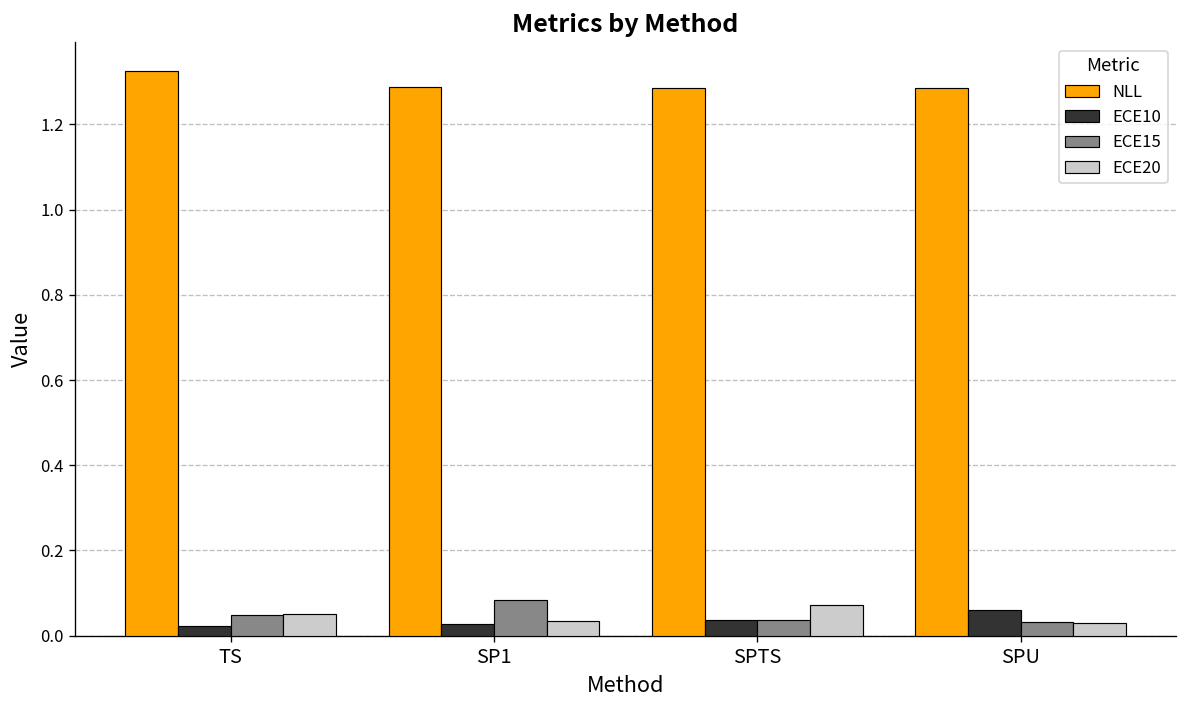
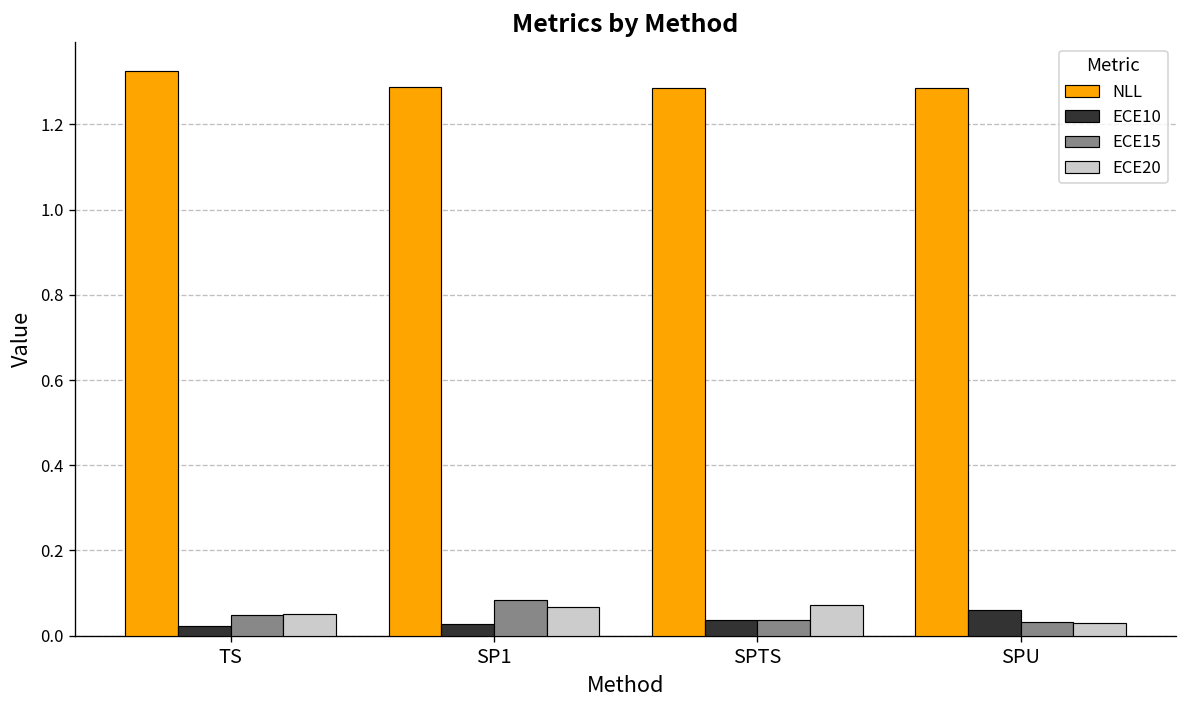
  {
    "NLL": {
      "TS": 1.33,
      "SP1": 1.29,
      "SPTS": 1.29,
      "SPU": 1.28
    },
    "ECE10": {
      "TS": 0.02,
      "SP1": 0.03,
      "SPTS": 0.04,
      "SPU": 0.06
    },
    "ECE15": {
      "TS": 0.05,
      "SP1": 0.08,
      "SPTS": 0.04,
      "SPU": 0.03
    },
    "ECE20": {
      "TS": 0.05,
-     "SP1": 0.03,
+     "SP1": 0.07,
      "SPTS": 0.07,
      "SPU": 0.03
    }
  }
